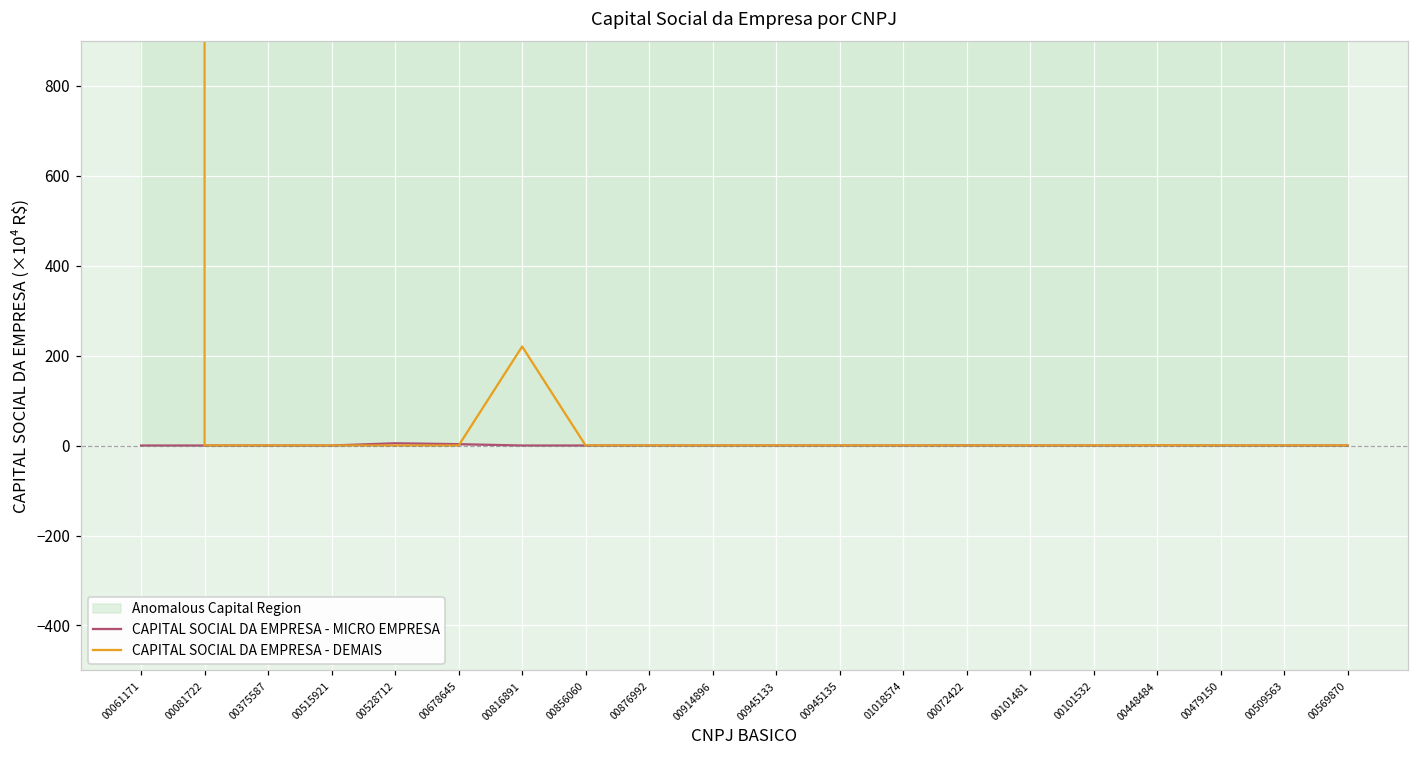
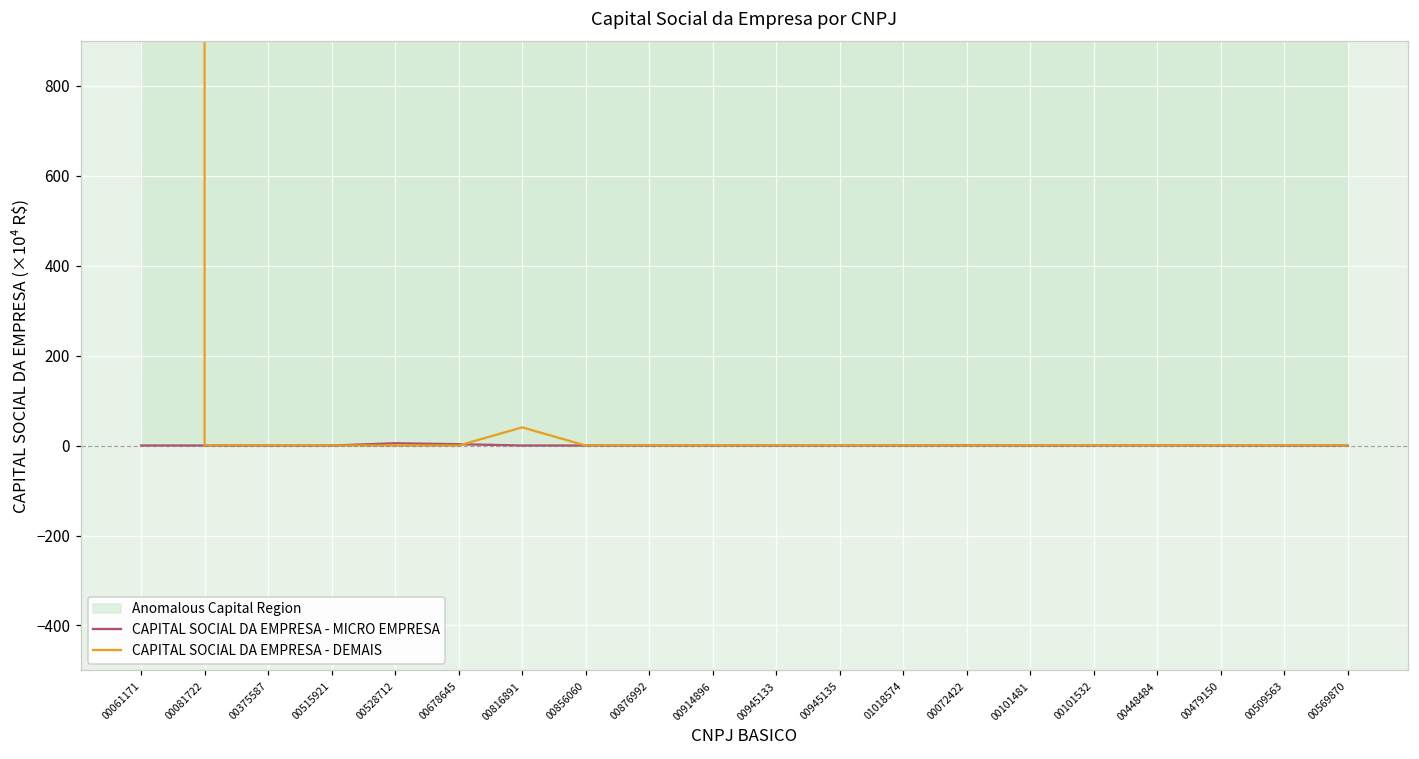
  {
    "CAPITAL SOCIAL DA EMPRESA - MICRO EMPRESA": {
      "00061171": 0,
      "00816891": 0
    },
    "CAPITAL SOCIAL DA EMPRESA - DEMAIS": {
-     "00816891": 220
+     "00816891": 40
    }
  }
